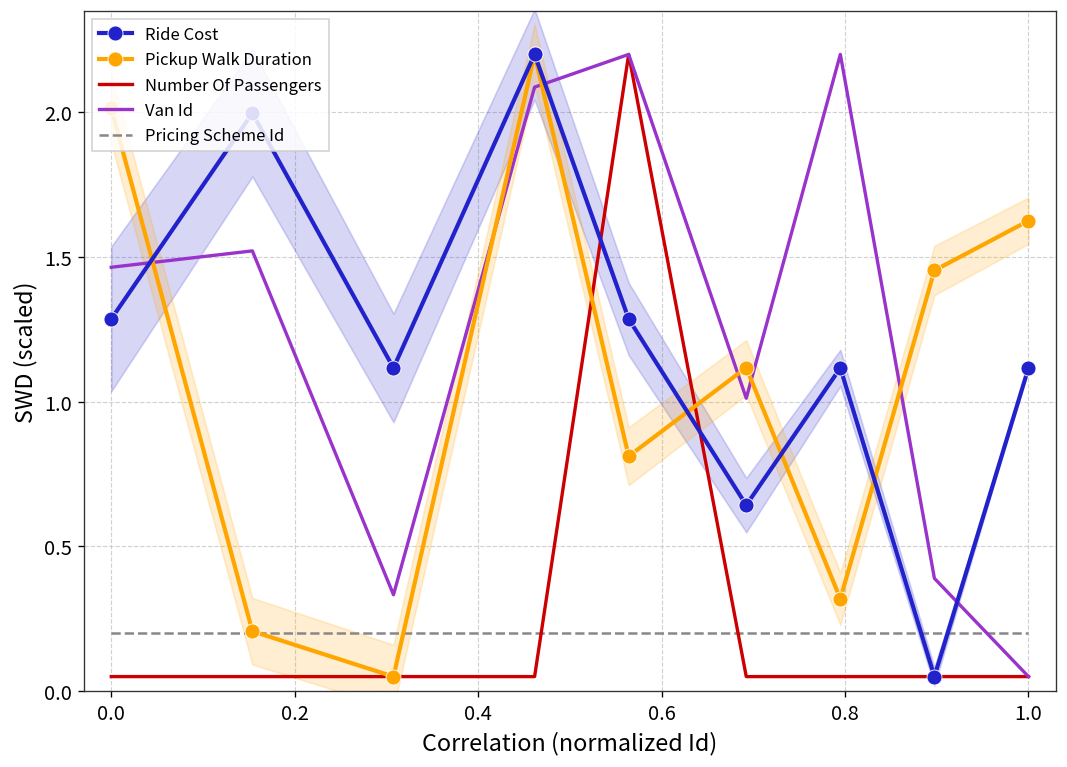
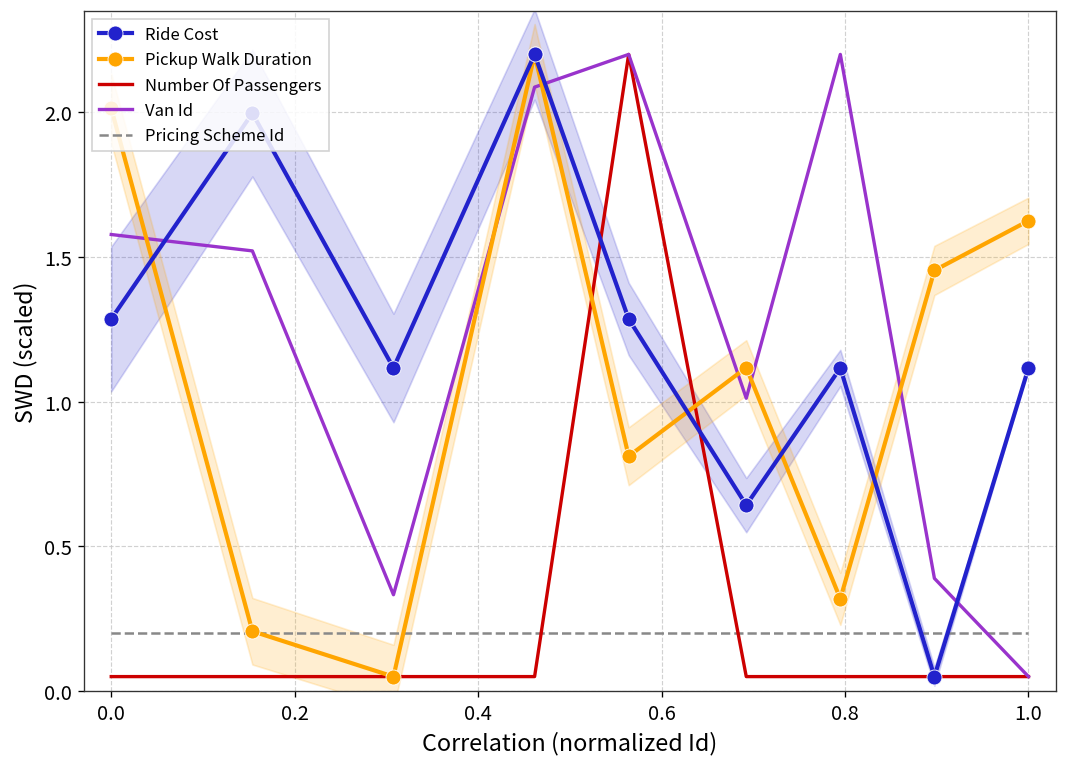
  {
    "Number Of Passengers": {
      "0.0": 0.05
    },
    "Van Id": {
-     "0.0": 1.46
+     "0.0": 1.58
    },
    "Pricing Scheme Id": {
      "0.0": 0.20,
      "1.0": 0.20
    }
  }
